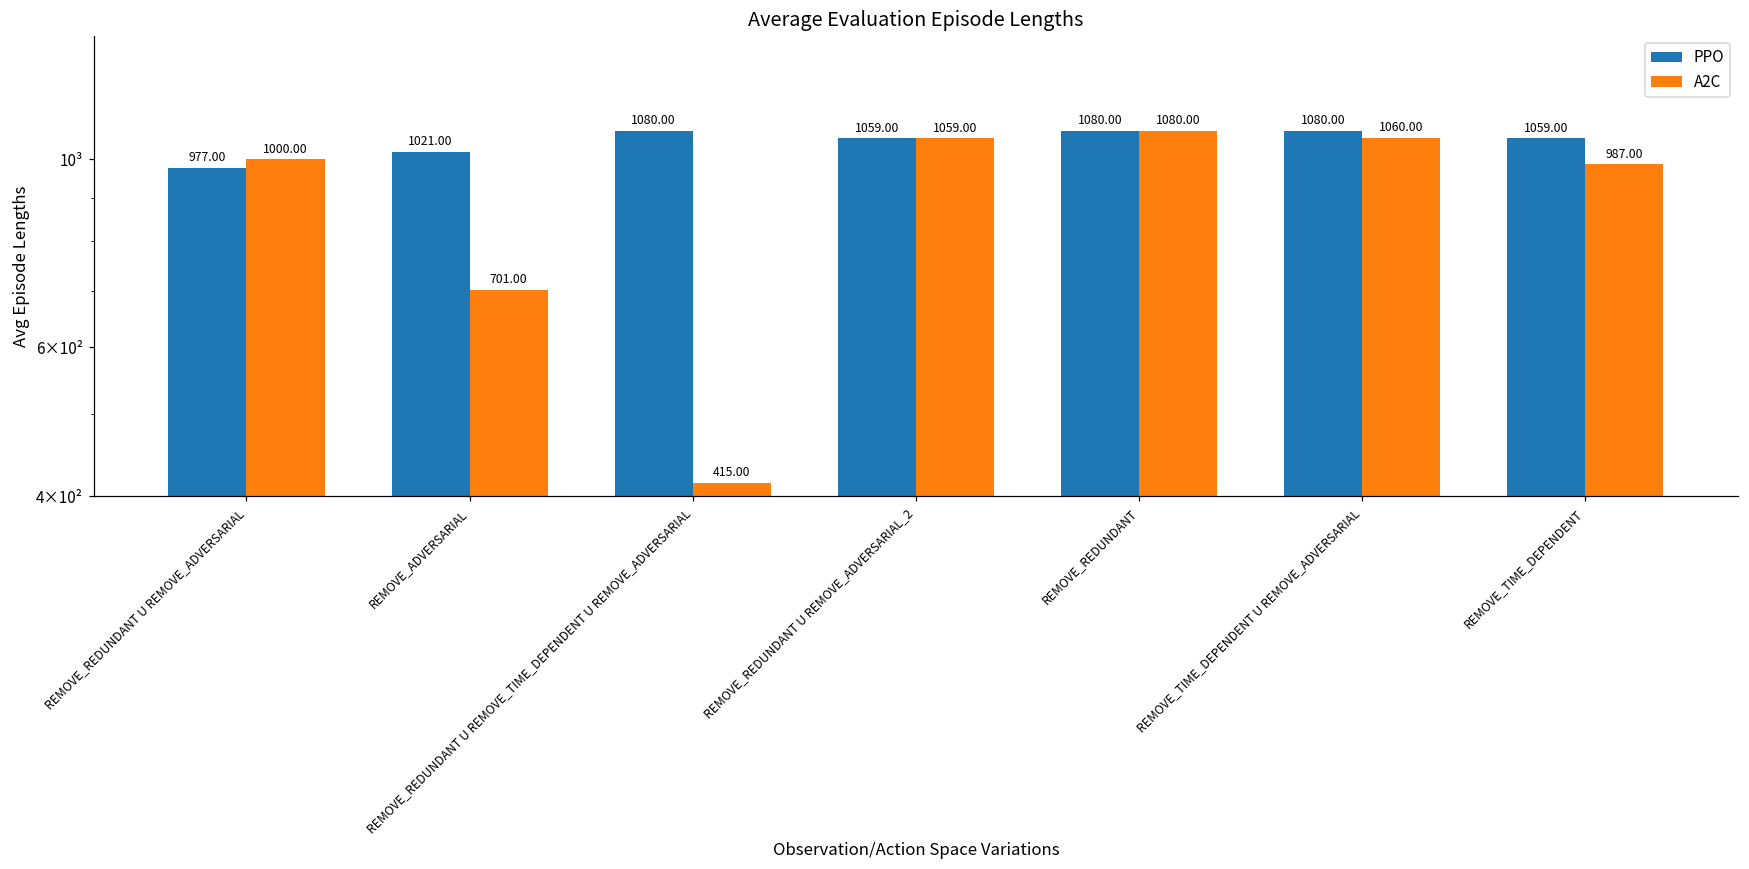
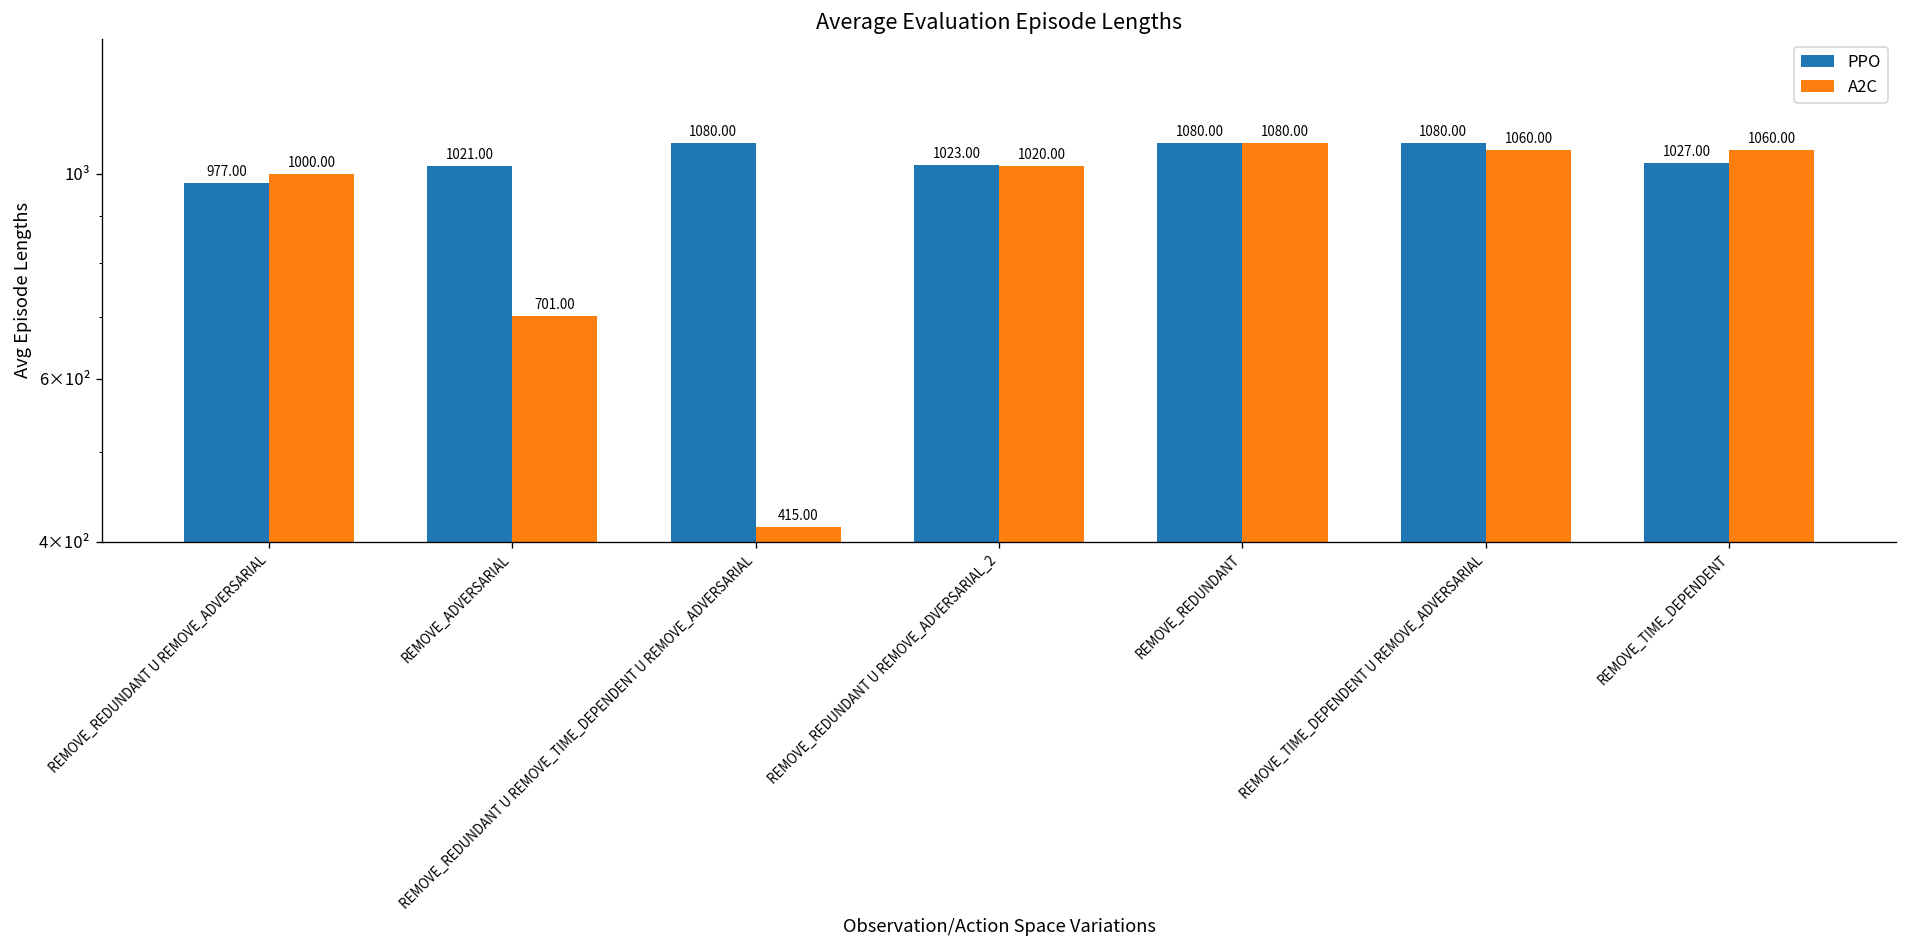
  {
    "PPO": {
      "REMOVE_REDUNDANT U REMOVE_ADVERSARIAL": 977.00,
      "REMOVE_ADVERSARIAL": 1021.00,
      "REMOVE_REDUNDANT U REMOVE_TIME_DEPENDENT U REMOVE_ADVERSARIAL": 1080.00,
-     "REMOVE_REDUNDANT U REMOVE_ADVERSARIAL_2": 1059.00,
+     "REMOVE_REDUNDANT U REMOVE_ADVERSARIAL_2": 1023.00,
      "REMOVE_REDUNDANT": 1080.00,
      "REMOVE_TIME_DEPENDENT U REMOVE_ADVERSARIAL": 1080.00,
-     "REMOVE_TIME_DEPENDENT": 1059.00
+     "REMOVE_TIME_DEPENDENT": 1027.00
    },
    "A2C": {
      "REMOVE_REDUNDANT U REMOVE_ADVERSARIAL": 1000.00,
      "REMOVE_ADVERSARIAL": 701.00,
      "REMOVE_REDUNDANT U REMOVE_TIME_DEPENDENT U REMOVE_ADVERSARIAL": 415.00,
-     "REMOVE_REDUNDANT U REMOVE_ADVERSARIAL_2": 1059.00,
+     "REMOVE_REDUNDANT U REMOVE_ADVERSARIAL_2": 1020.00,
      "REMOVE_REDUNDANT": 1080.00,
      "REMOVE_TIME_DEPENDENT U REMOVE_ADVERSARIAL": 1060.00,
-     "REMOVE_TIME_DEPENDENT": 987.00
+     "REMOVE_TIME_DEPENDENT": 1060.00
    }
  }
